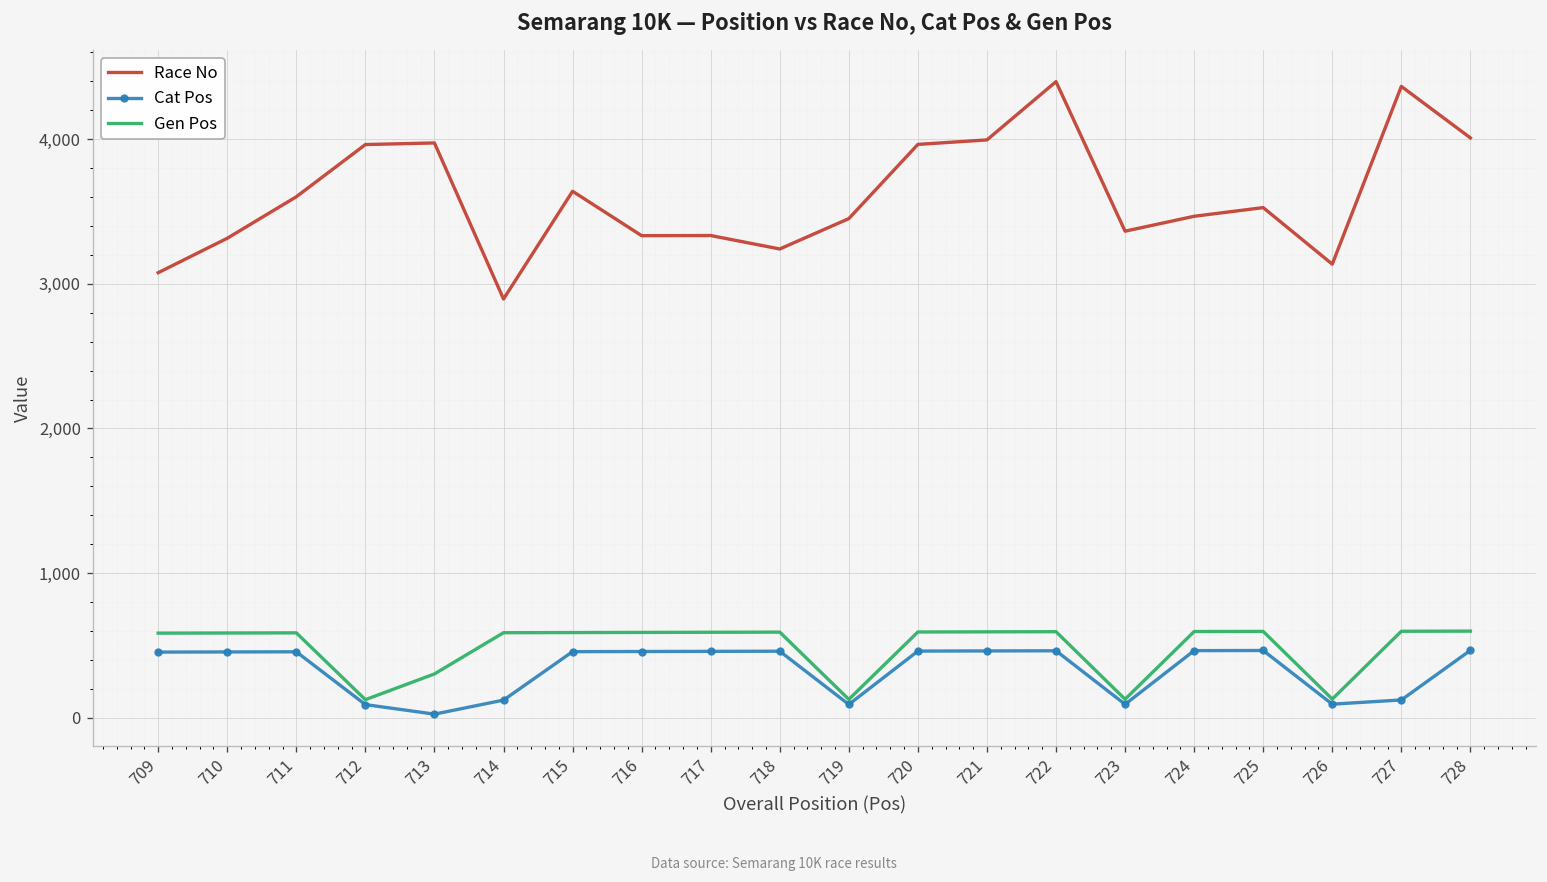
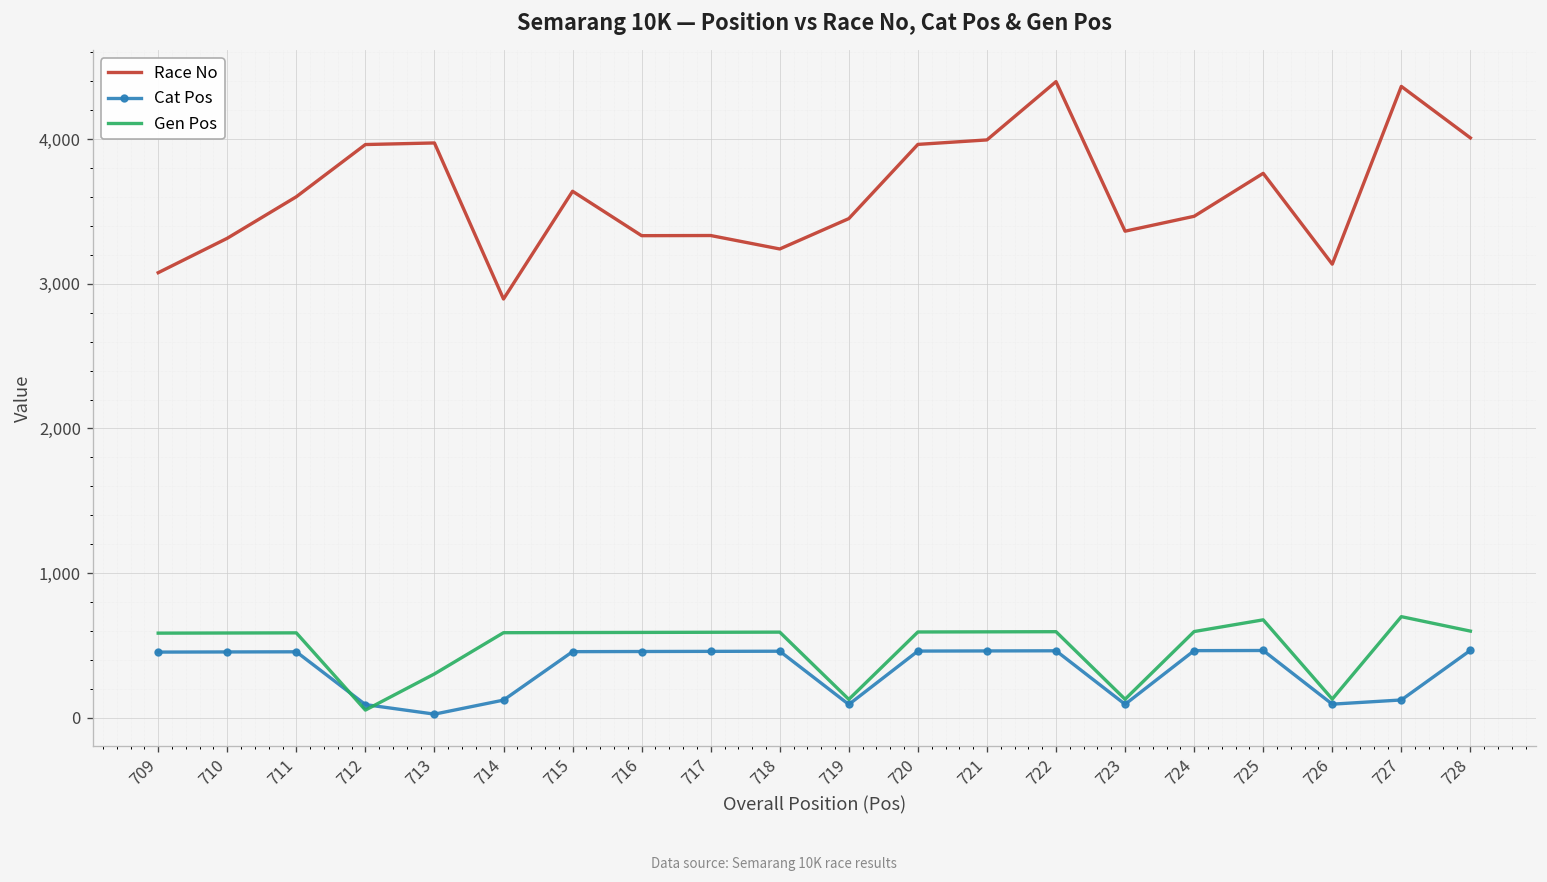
  {
    "Race No": {
      "709": "3,080",
      "710": "3,320",
      "711": "3,600",
      "712": "3,960",
      "713": "3,970",
      "714": "2,900",
      "715": "3,640",
      "716": "3,330",
      "717": "3,330",
      "718": "3,240",
      "719": "3,450",
      "720": "3,960",
      "721": "4,000",
      "722": "4,400",
      "723": "3,360",
      "724": "3,470",
-     "725": "3,530",
+     "725": "3,760",
      "726": "3,140",
      "727": "4,370",
      "728": "4,010"
    },
    "Cat Pos": {
      "709": "450",
      "710": "460",
      "711": "460",
      "712": "90",
      "713": "30",
      "714": "120",
      "715": "460",
      "716": "460",
      "717": "460",
      "718": "460",
      "719": "90",
      "720": "460",
      "721": "460",
      "722": "460",
      "723": "90",
      "724": "460",
      "725": "470",
      "726": "90",
      "727": "120",
      "728": "470"
    },
    "Gen Pos": {
      "709": "590",
      "710": "590",
      "711": "590",
-     "712": "130",
+     "712": "50",
      "713": "300",
      "714": "590",
      "715": "590",
      "716": "590",
      "717": "590",
      "718": "590",
      "719": "130",
      "720": "590",
      "721": "590",
      "722": "600",
      "723": "130",
      "724": "600",
-     "725": "600",
+     "725": "680",
      "726": "130",
-     "727": "600",
+     "727": "700",
      "728": "600"
    }
  }
